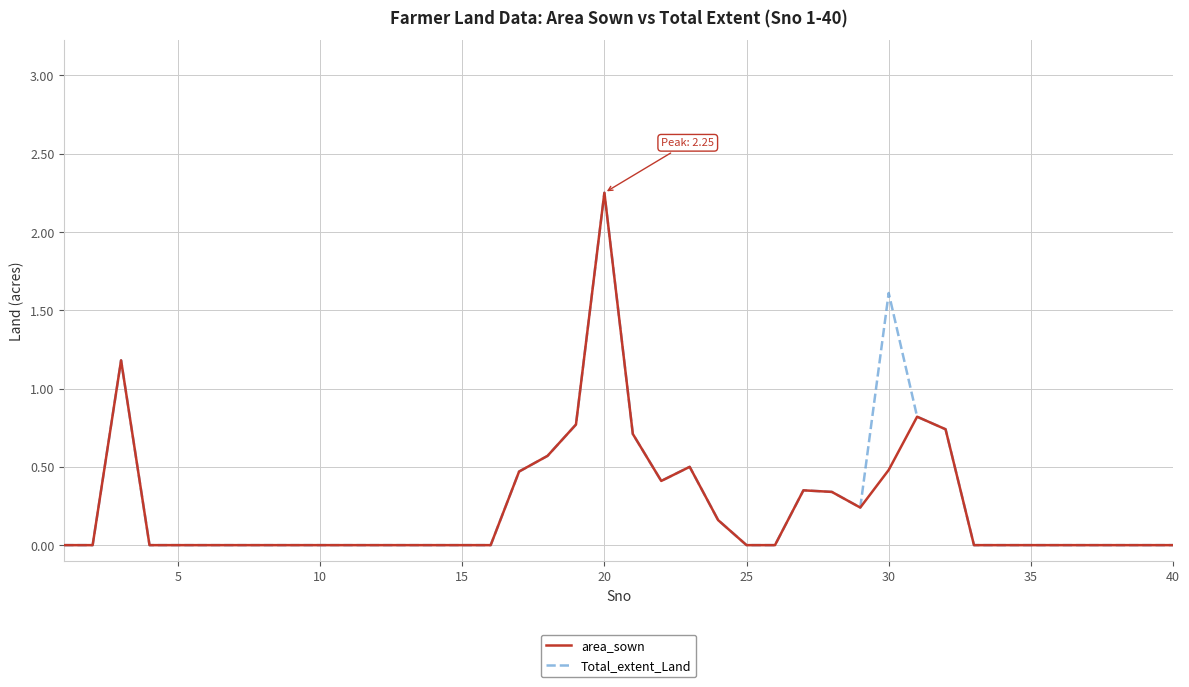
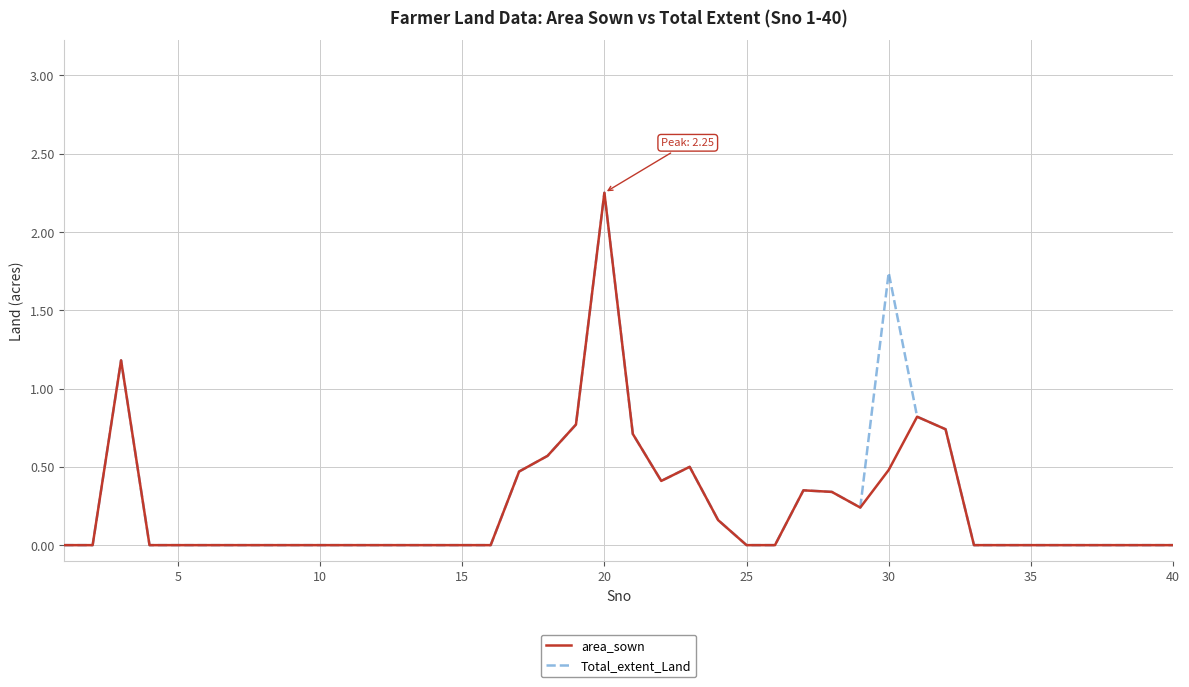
  {
    "area_sown": {
      "30": 0.48
    },
    "Total_extent_Land": {
-     "30": 1.61
+     "30": 1.74
    }
  }
